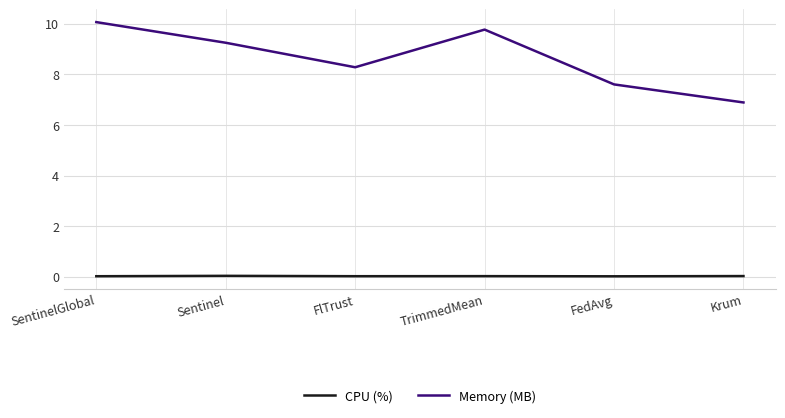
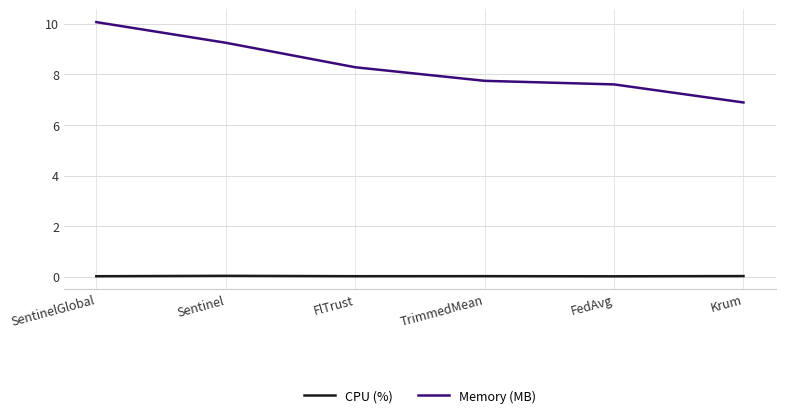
  {
    "CPU (%)": {
      "SentinelGlobal": 0.0,
      "Sentinel": 0.0,
      "FlTrust": 0.0,
      "TrimmedMean": 0.0,
      "FedAvg": 0.0,
      "Krum": 0.0
    },
    "Memory (MB)": {
      "SentinelGlobal": 10.1,
      "Sentinel": 9.3,
      "FlTrust": 8.3,
-     "TrimmedMean": 9.8,
+     "TrimmedMean": 7.7,
      "FedAvg": 7.6,
      "Krum": 6.9
    }
  }
